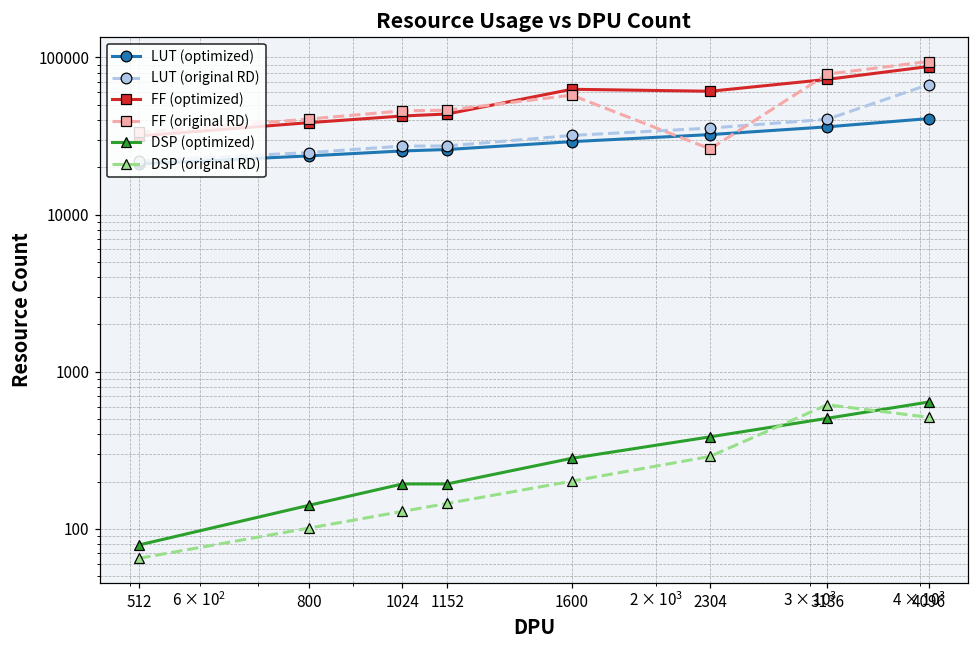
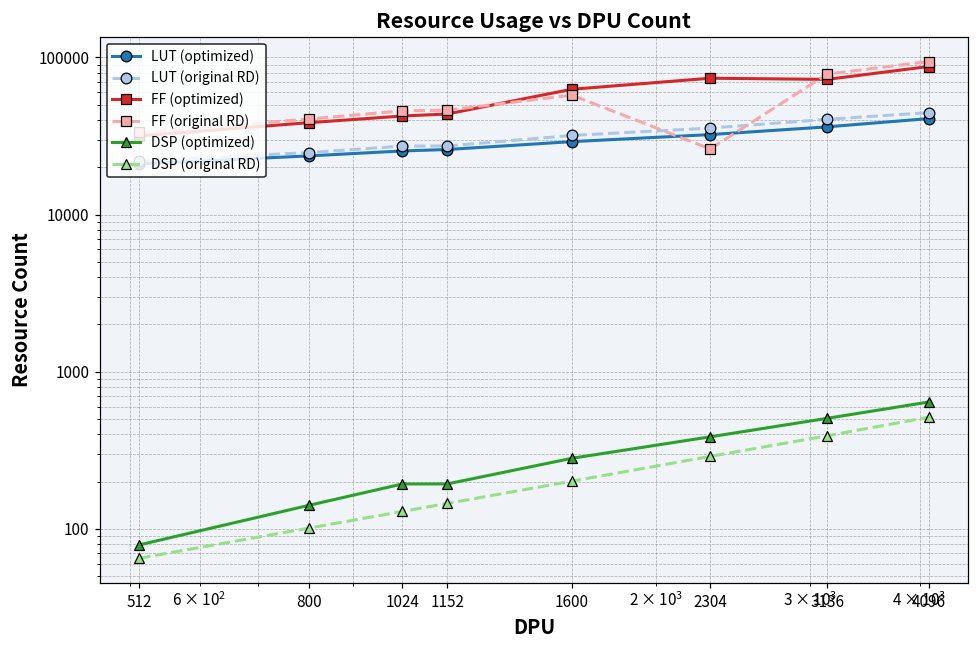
  {
    "LUT (optimized)": {
      "800": 24000,
      "1024": 25000,
      "1152": 26000,
      "1600": 29000,
      "2304": 32000,
      "3136": 36000,
      "4096": 41000
    },
    "LUT (original RD)": {
      "800": 25000,
      "1024": 27000,
      "1152": 27000,
      "1600": 32000,
      "2304": 36000,
      "3136": 40000,
-     "4096": 70000
+     "4096": 45000
    },
    "FF (optimized)": {
      "800": 38000,
      "1024": 42000,
      "1152": 44000,
      "1600": 60000,
-     "2304": 61000,
+     "2304": 70000,
      "3136": 70000,
      "4096": 90000
    },
    "FF (original RD)": {
      "800": 41000,
      "1024": 46000,
      "1152": 46000,
      "1600": 58000,
      "2304": 26000,
      "3136": 80000,
      "4096": 90000
    },
    "DSP (optimized)": {
      "512": 80,
      "800": 140,
      "1024": 190,
      "1152": 190,
      "1600": 280,
      "2304": 390,
      "3136": 510,
      "4096": 600
    },
    "DSP (original RD)": {
      "512": 70,
      "800": 100,
      "1024": 130,
      "1152": 150,
      "1600": 200,
      "2304": 290,
-     "3136": 620,
+     "3136": 390,
      "4096": 510
    }
  }
